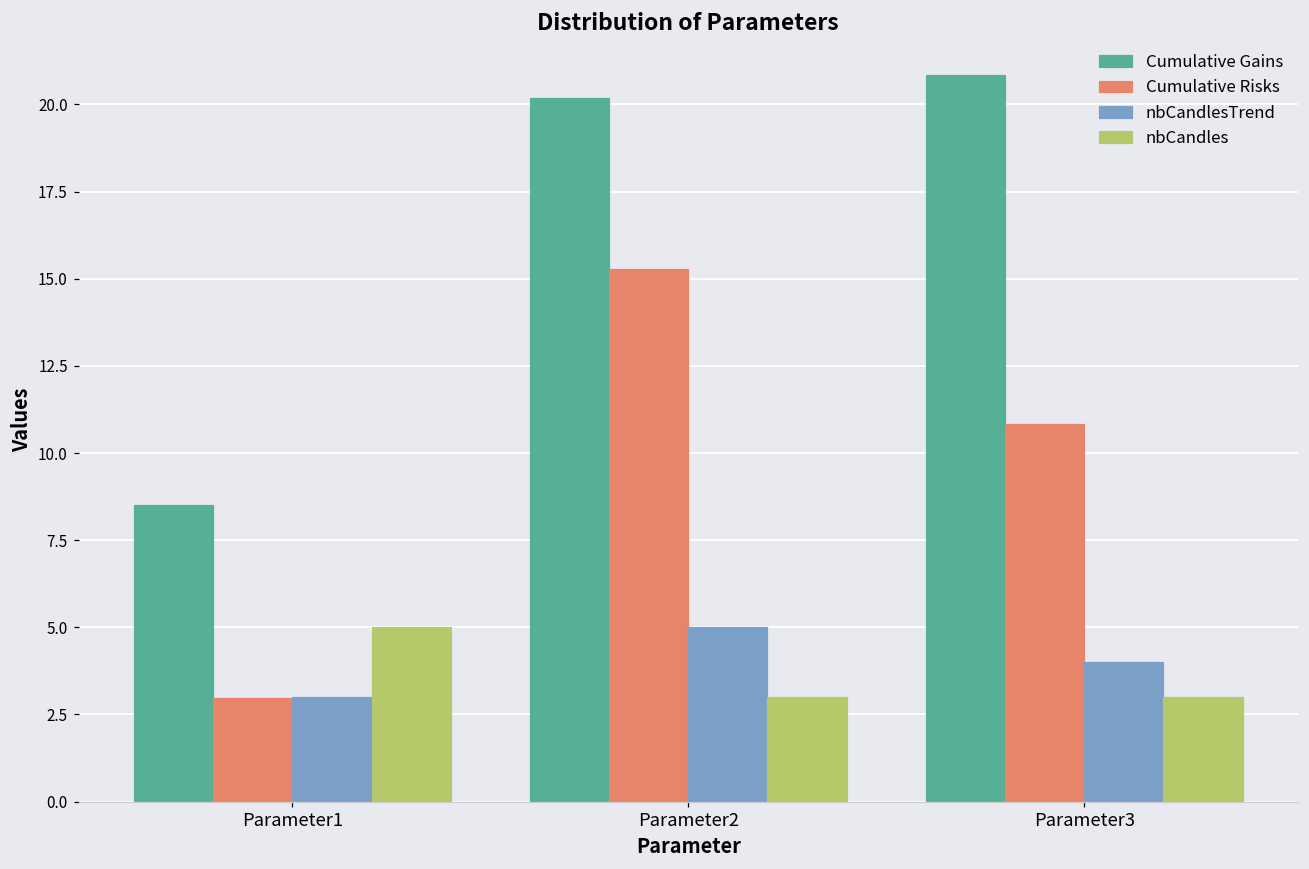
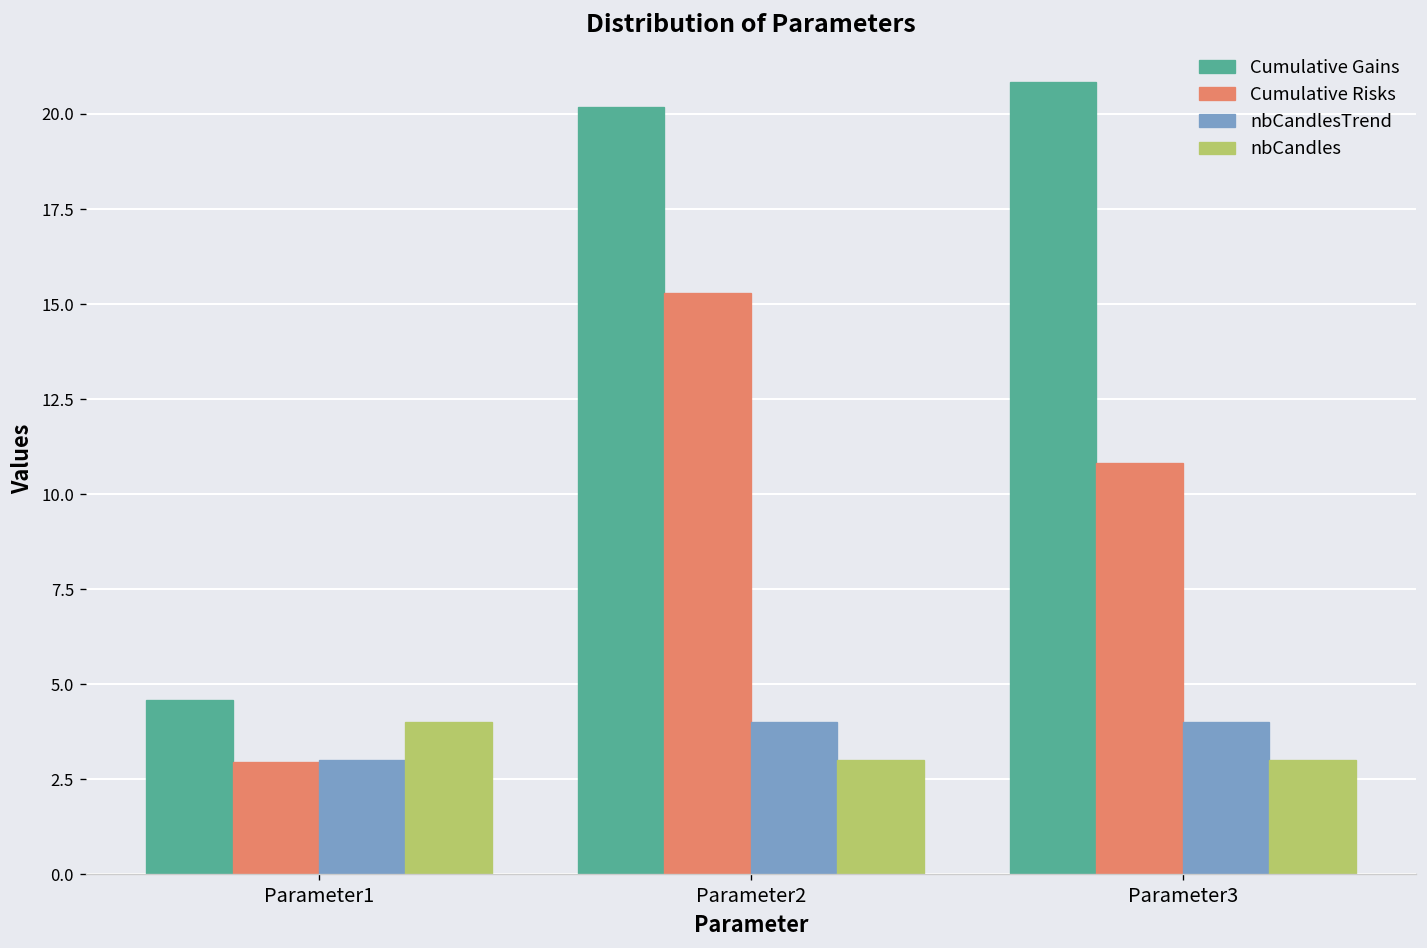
  {
    "Cumulative Gains": {
-     "Parameter1": 8.5,
+     "Parameter1": 4.6,
      "Parameter2": 20.2,
      "Parameter3": 20.8
    },
    "Cumulative Risks": {
      "Parameter1": 3.0,
      "Parameter2": 15.3,
      "Parameter3": 10.8
    },
    "nbCandlesTrend": {
      "Parameter1": 3,
-     "Parameter2": 5,
+     "Parameter2": 4,
      "Parameter3": 4
    },
    "nbCandles": {
-     "Parameter1": 5,
+     "Parameter1": 4,
      "Parameter2": 3,
      "Parameter3": 3
    }
  }
